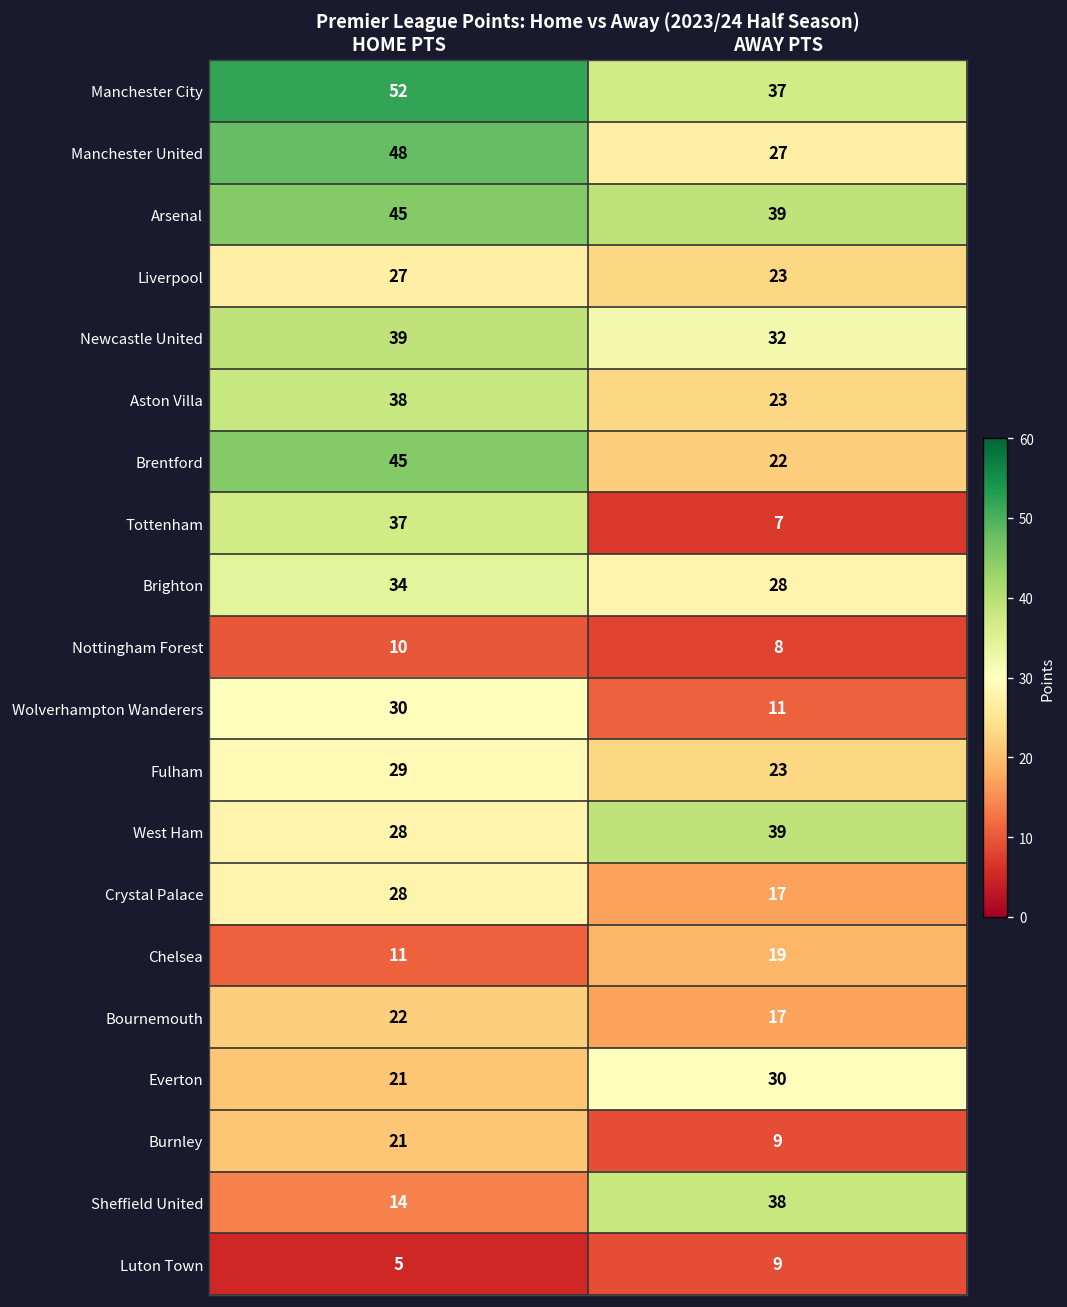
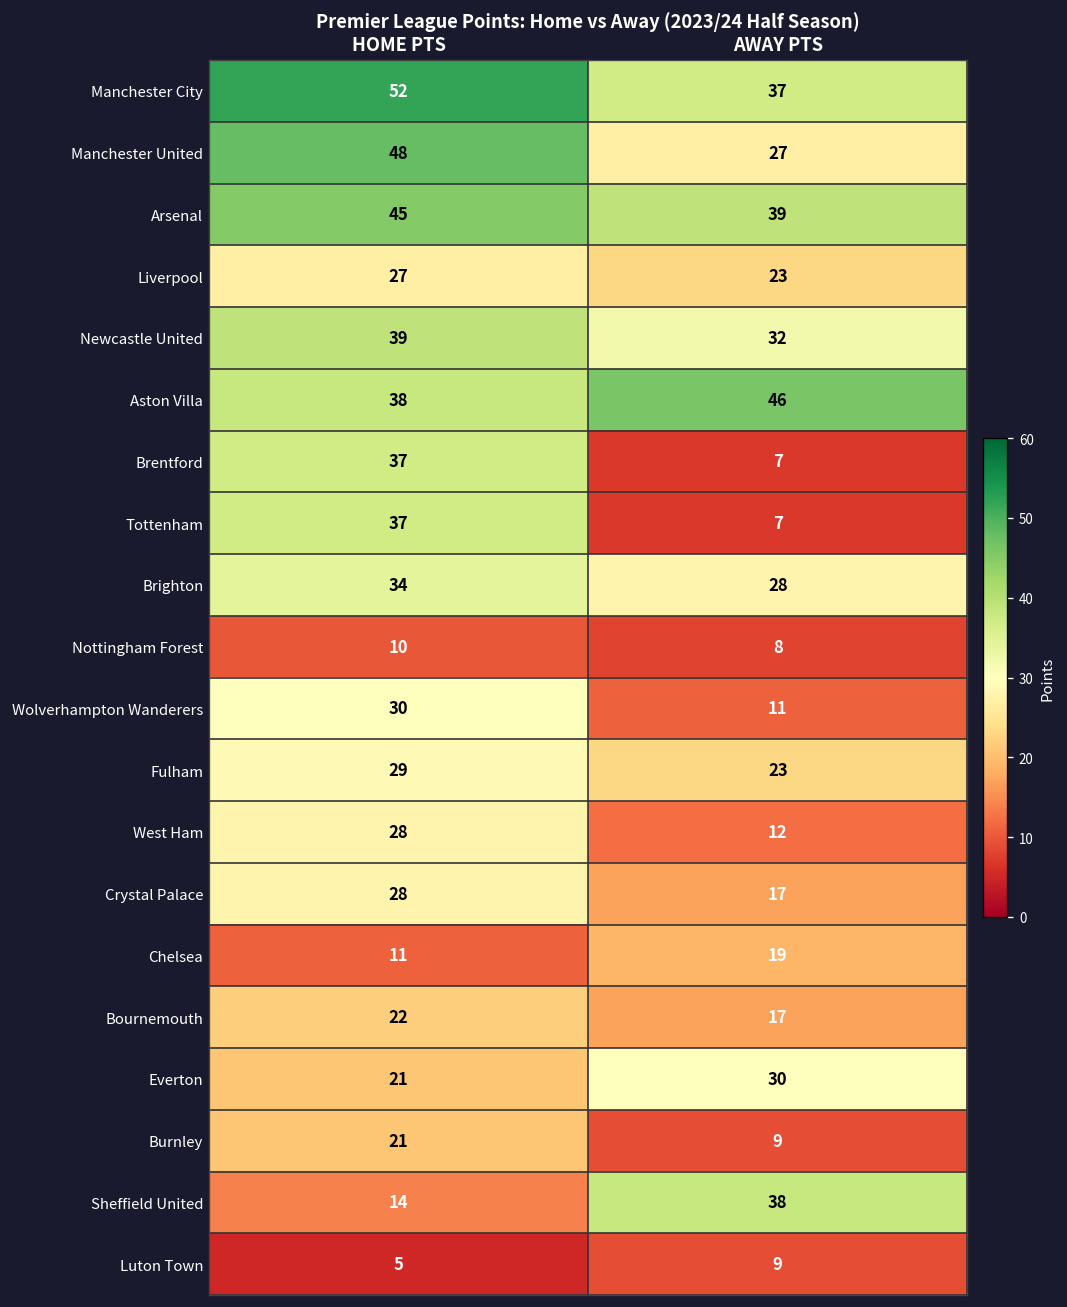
  {
    "Manchester City": {
      "HOME PTS": 52,
      "AWAY PTS": 37
    },
    "Manchester United": {
      "HOME PTS": 48,
      "AWAY PTS": 27
    },
    "Arsenal": {
      "HOME PTS": 45,
      "AWAY PTS": 39
    },
    "Liverpool": {
      "HOME PTS": 27,
      "AWAY PTS": 23
    },
    "Newcastle United": {
      "HOME PTS": 39,
      "AWAY PTS": 32
    },
    "Aston Villa": {
      "HOME PTS": 38,
-     "AWAY PTS": 23
+     "AWAY PTS": 46
    },
    "Brentford": {
-     "HOME PTS": 45,
-     "AWAY PTS": 22
+     "HOME PTS": 37,
+     "AWAY PTS": 7
    },
    "Tottenham": {
      "HOME PTS": 37,
      "AWAY PTS": 7
    },
    "Brighton": {
      "HOME PTS": 34,
      "AWAY PTS": 28
    },
    "Nottingham Forest": {
      "HOME PTS": 10,
      "AWAY PTS": 8
    },
    "Wolverhampton Wanderers": {
      "HOME PTS": 30,
      "AWAY PTS": 11
    },
    "Fulham": {
      "HOME PTS": 29,
      "AWAY PTS": 23
    },
    "West Ham": {
      "HOME PTS": 28,
-     "AWAY PTS": 39
+     "AWAY PTS": 12
    },
    "Crystal Palace": {
      "HOME PTS": 28,
      "AWAY PTS": 17
    },
    "Chelsea": {
      "HOME PTS": 11,
      "AWAY PTS": 19
    },
    "Bournemouth": {
      "HOME PTS": 22,
      "AWAY PTS": 17
    },
    "Everton": {
      "HOME PTS": 21,
      "AWAY PTS": 30
    },
    "Burnley": {
      "HOME PTS": 21,
      "AWAY PTS": 9
    },
    "Sheffield United": {
      "HOME PTS": 14,
      "AWAY PTS": 38
    },
    "Luton Town": {
      "HOME PTS": 5,
      "AWAY PTS": 9
    }
  }
